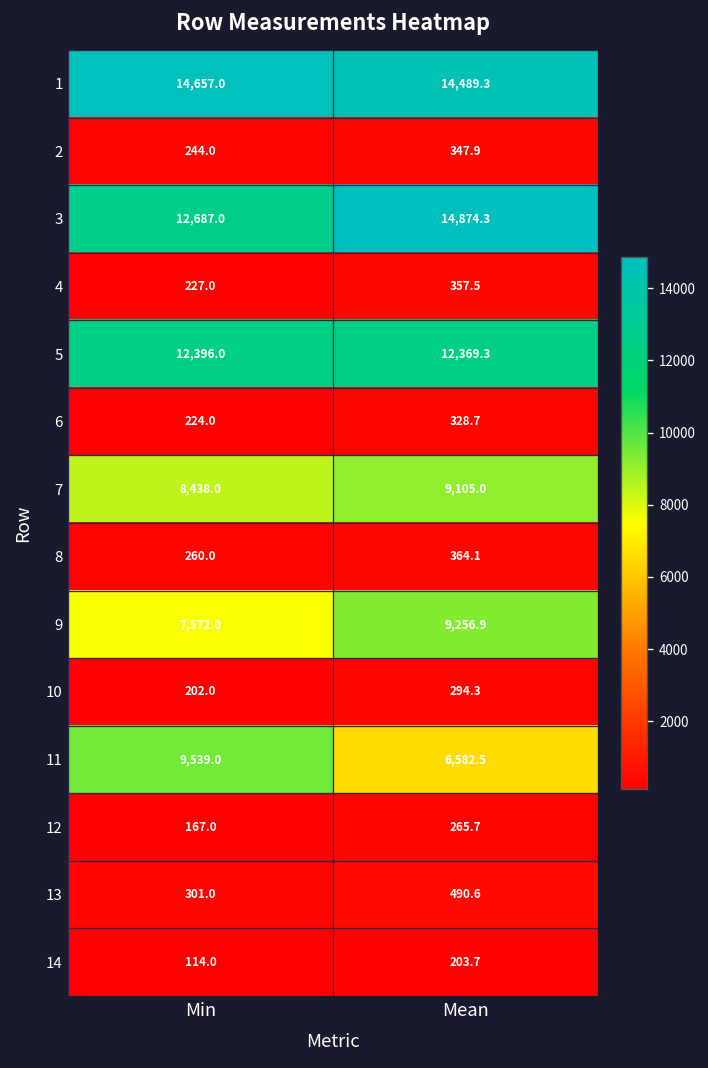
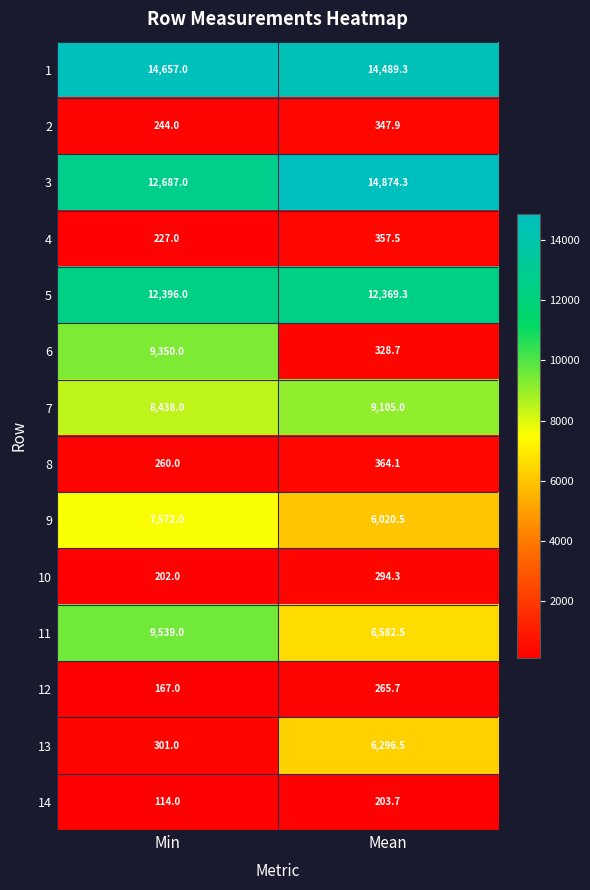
  {
    "1": {
      "Min": "14,657.0",
      "Mean": "14,489.3"
    },
    "2": {
      "Min": "244.0",
      "Mean": "347.9"
    },
    "3": {
      "Min": "12,687.0",
      "Mean": "14,874.3"
    },
    "4": {
      "Min": "227.0",
      "Mean": "357.5"
    },
    "5": {
      "Min": "12,396.0",
      "Mean": "12,369.3"
    },
    "6": {
-     "Min": "224.0",
+     "Min": "9,350.0",
      "Mean": "328.7"
    },
    "7": {
      "Min": "8,438.0",
      "Mean": "9,105.0"
    },
    "8": {
      "Min": "260.0",
      "Mean": "364.1"
    },
    "9": {
      "Min": "7,572.0",
-     "Mean": "9,256.9"
+     "Mean": "6,020.5"
    },
    "10": {
      "Min": "202.0",
      "Mean": "294.3"
    },
    "11": {
      "Min": "9,539.0",
      "Mean": "6,582.5"
    },
    "12": {
      "Min": "167.0",
      "Mean": "265.7"
    },
    "13": {
      "Min": "301.0",
-     "Mean": "490.6"
+     "Mean": "6,296.5"
    },
    "14": {
      "Min": "114.0",
      "Mean": "203.7"
    }
  }
